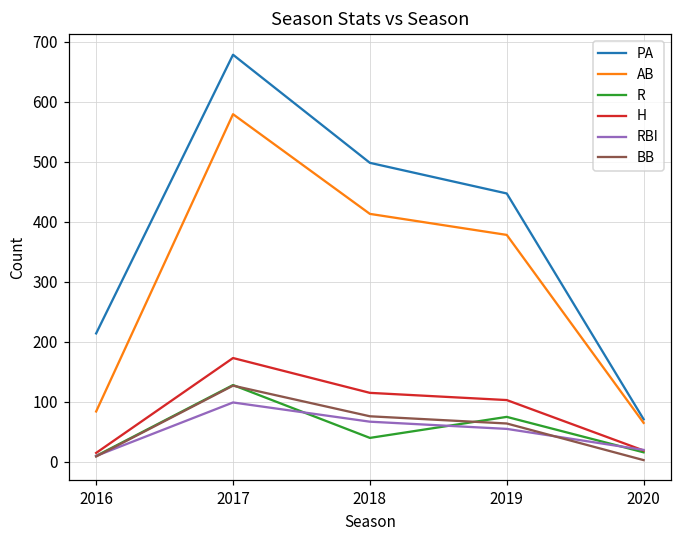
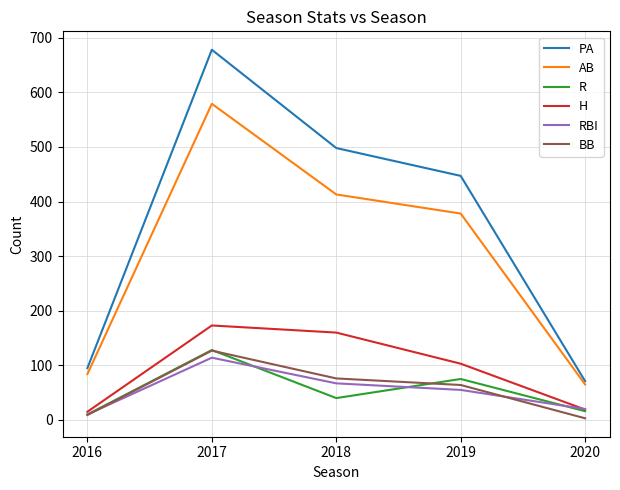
  {
    "PA": {
-     "2016": 210,
+     "2016": 100,
      "2017": 680,
      "2018": 500,
      "2019": 450,
      "2020": 70
    },
    "AB": {
      "2016": 80,
      "2017": 580,
      "2018": 410,
      "2019": 380,
      "2020": 70
    },
    "R": {
      "2018": 40,
      "2019": 80
    },
    "H": {
      "2016": 20,
      "2017": 170,
-     "2018": 120,
+     "2018": 160,
      "2019": 100
    },
    "RBI": {
-     "2017": 100,
+     "2017": 110,
      "2018": 70,
      "2019": 60
    },
    "BB": {
      "2018": 80,
      "2019": 60,
      "2020": 0
    }
  }
